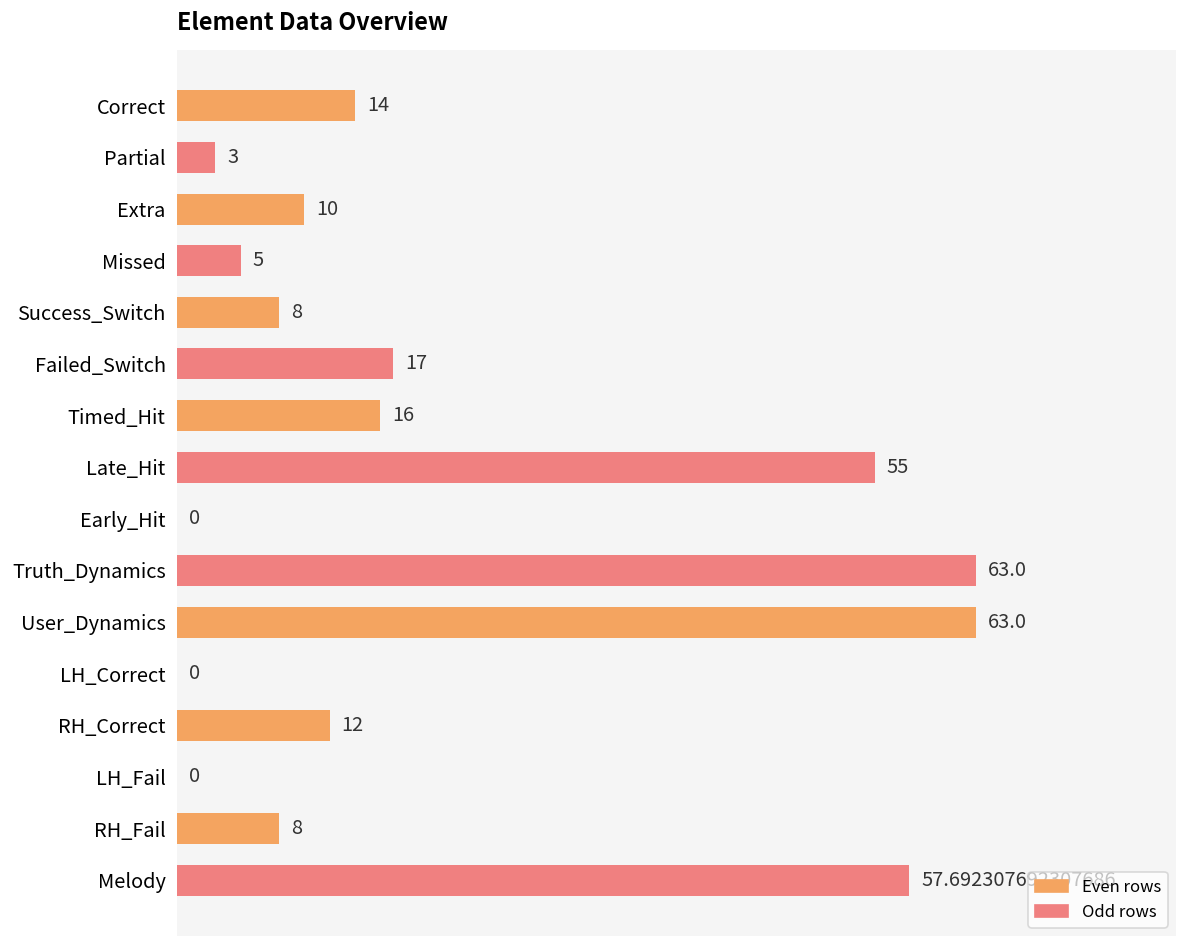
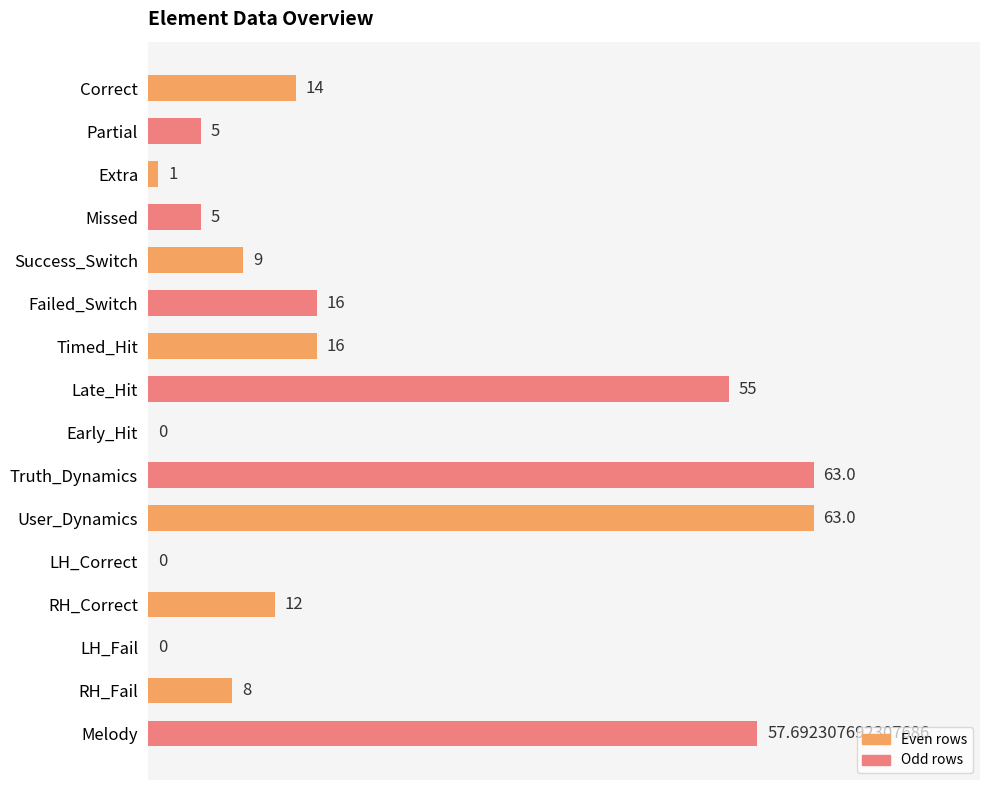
  {
    "Correct": 14,
-   "Partial": 3,
-   "Extra": 10,
+   "Partial": 5,
+   "Extra": 1,
    "Missed": 5,
-   "Success_Switch": 8,
-   "Failed_Switch": 17,
+   "Success_Switch": 9,
+   "Failed_Switch": 16,
    "Timed_Hit": 16,
    "Late_Hit": 55,
    "Early_Hit": 0,
    "Truth_Dynamics": 63.0,
    "User_Dynamics": 63.0,
    "LH_Correct": 0,
    "RH_Correct": 12,
    "LH_Fail": 0,
    "RH_Fail": 8
  }
